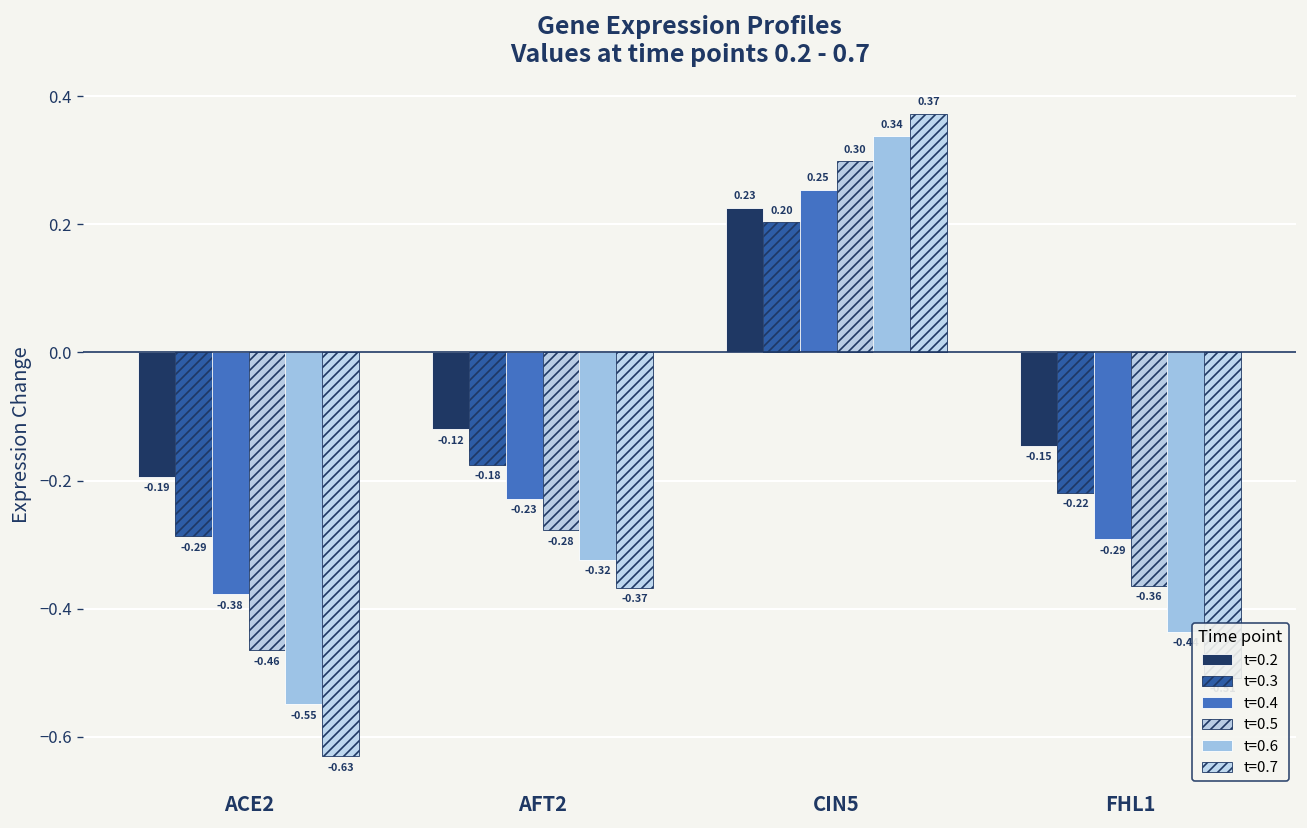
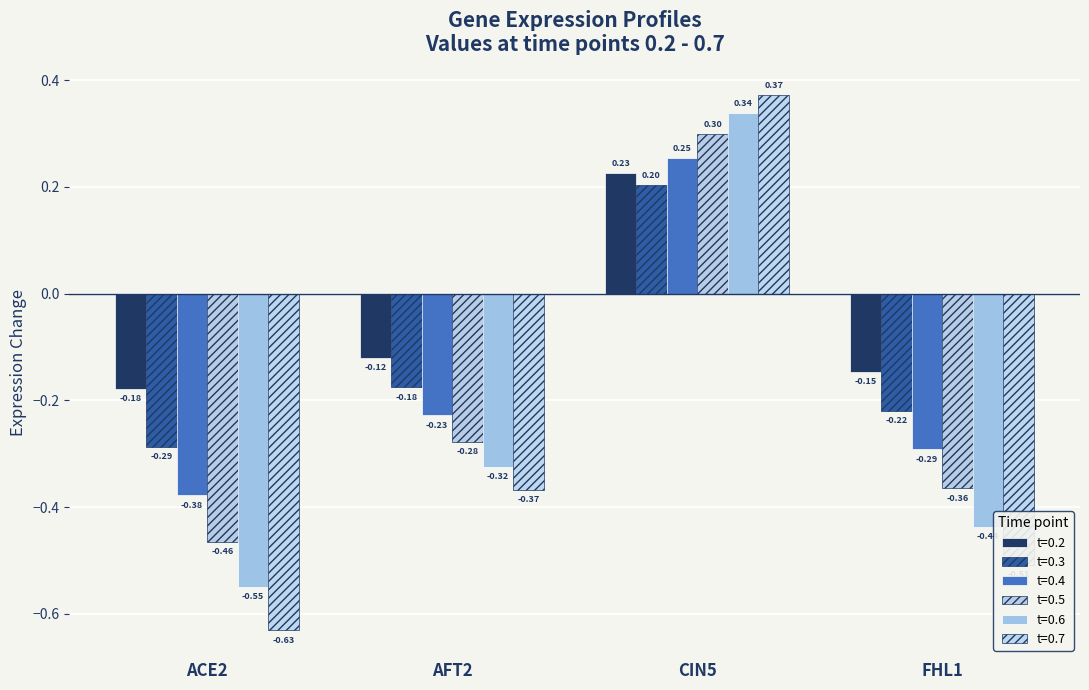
  {
    "t=0.2": {
-     "ACE2": -0.19,
+     "ACE2": -0.18,
      "AFT2": -0.12,
      "CIN5": 0.23,
      "FHL1": -0.15
    }
  }
